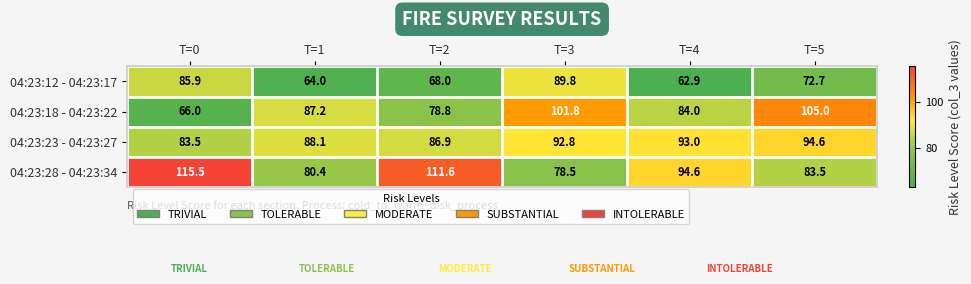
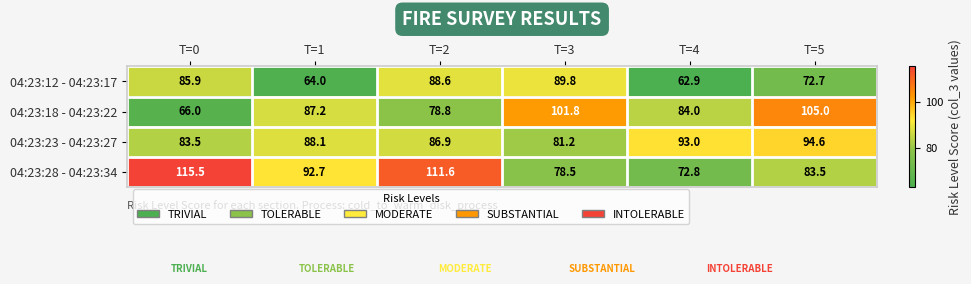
  {
    "04:23:12 - 04:23:17": {
      "T=0": 85.9,
      "T=1": 64.0,
-     "T=2": 68.0,
+     "T=2": 88.6,
      "T=3": 89.8,
      "T=4": 62.9,
      "T=5": 72.7
    },
    "04:23:18 - 04:23:22": {
      "T=0": 66.0,
      "T=1": 87.2,
      "T=2": 78.8,
      "T=3": 101.8,
      "T=4": 84.0,
      "T=5": 105.0
    },
    "04:23:23 - 04:23:27": {
      "T=0": 83.5,
      "T=1": 88.1,
      "T=2": 86.9,
-     "T=3": 92.8,
+     "T=3": 81.2,
      "T=4": 93.0,
      "T=5": 94.6
    },
    "04:23:28 - 04:23:34": {
      "T=0": 115.5,
-     "T=1": 80.4,
+     "T=1": 92.7,
      "T=2": 111.6,
      "T=3": 78.5,
-     "T=4": 94.6,
+     "T=4": 72.8,
      "T=5": 83.5
    }
  }
